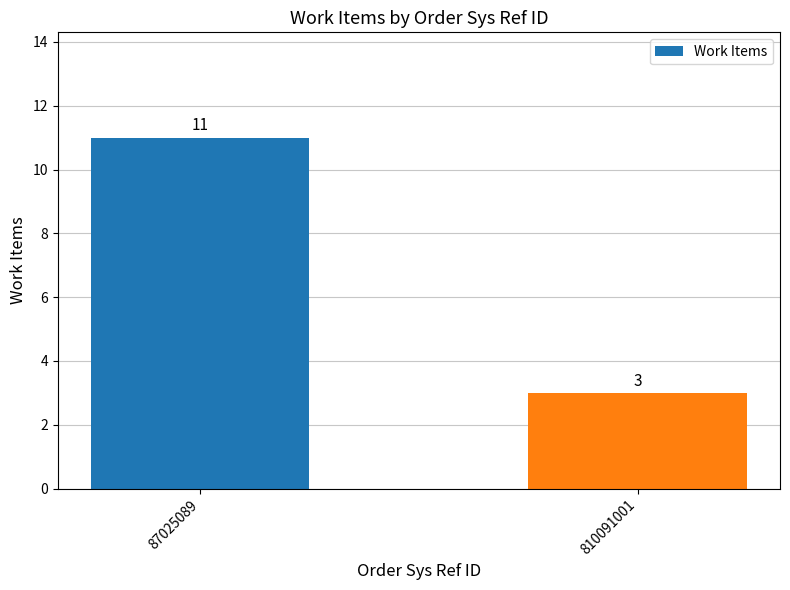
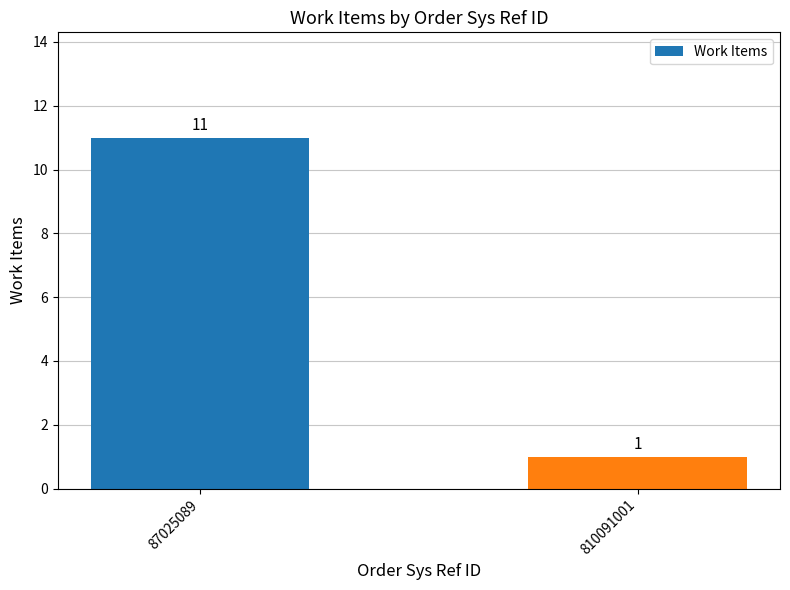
  {
    "87025089": 11,
-   "810091001": 3
+   "810091001": 1
  }
